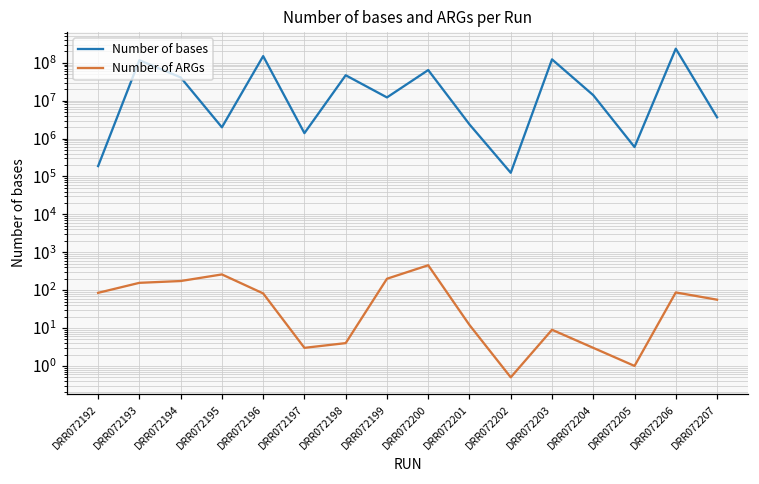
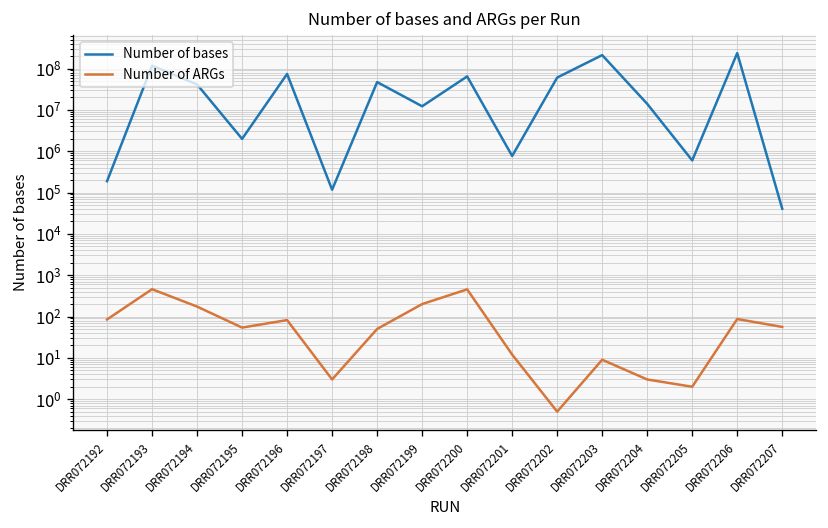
  {
    "Number of bases": {
      "DRR072192": 200000,
      "DRR072194": 40000000,
      "DRR072195": 2000000,
-     "DRR072196": 200000000,
-     "DRR072197": 1400000,
+     "DRR072196": 70000000,
+     "DRR072197": 120000,
      "DRR072198": 50000000,
      "DRR072199": 12000000,
      "DRR072200": 60000000,
-     "DRR072201": 2000000,
-     "DRR072202": 130000,
-     "DRR072203": 120000000,
+     "DRR072201": 800000,
+     "DRR072202": 60000000,
+     "DRR072203": 200000000,
      "DRR072204": 14000000,
      "DRR072205": 600000,
      "DRR072206": 200000000,
-     "DRR072207": 4000000
+     "DRR072207": 40000
    },
    "Number of ARGs": {
      "DRR072192": 90,
-     "DRR072193": 200,
+     "DRR072193": 500,
      "DRR072194": 200,
-     "DRR072195": 300,
+     "DRR072195": 50,
      "DRR072196": 80,
      "DRR072197": 3,
-     "DRR072198": 4,
+     "DRR072198": 50,
      "DRR072199": 200,
      "DRR072200": 500,
      "DRR072201": 12,
      "DRR072202": 0.5,
      "DRR072203": 9,
      "DRR072204": 3,
-     "DRR072205": 1,
+     "DRR072205": 2,
      "DRR072206": 90,
      "DRR072207": 60
    }
  }
